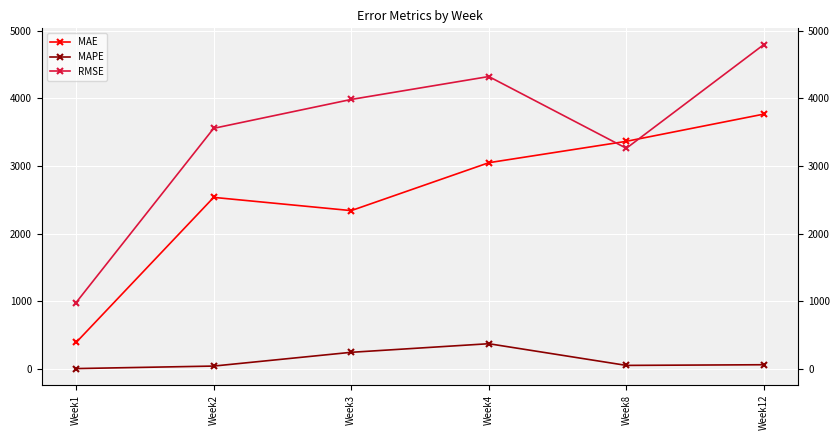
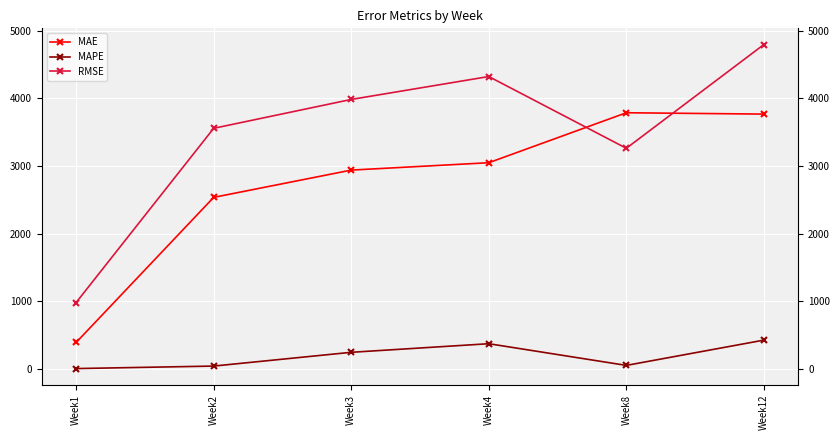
  {
    "MAE": {
      "Week1": 400,
      "Week2": 2500,
-     "Week3": 2300,
+     "Week3": 2900,
      "Week4": 3000,
-     "Week8": 3400,
+     "Week8": 3800,
      "Week12": 3800
    },
    "MAPE": {
      "Week1": 0,
      "Week2": 0,
      "Week3": 200,
      "Week4": 400,
      "Week8": 100,
-     "Week12": 100
+     "Week12": 400
    },
    "RMSE": {
      "Week1": 1000,
      "Week2": 3600,
      "Week3": 4000,
      "Week4": 4300,
      "Week8": 3300,
      "Week12": 4800
    }
  }
